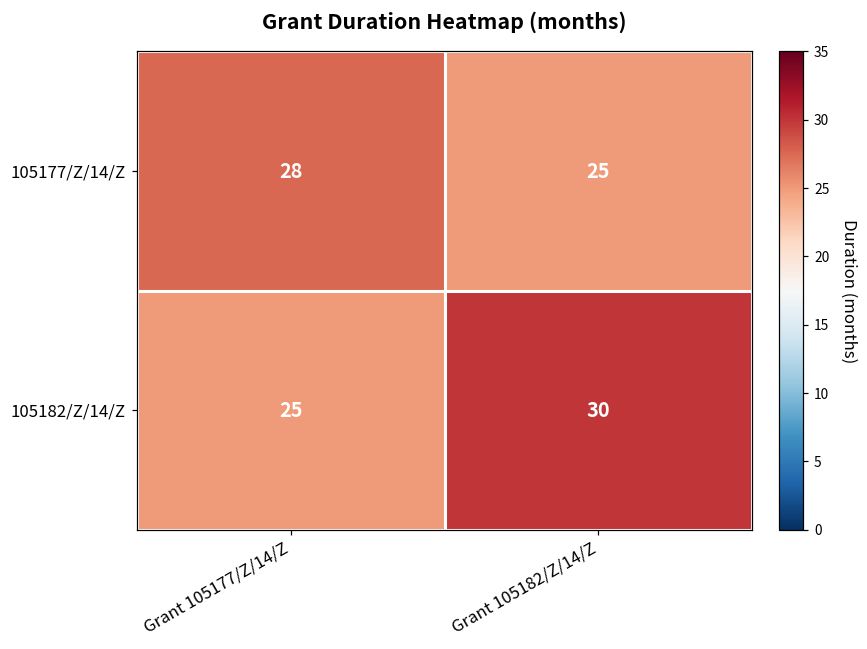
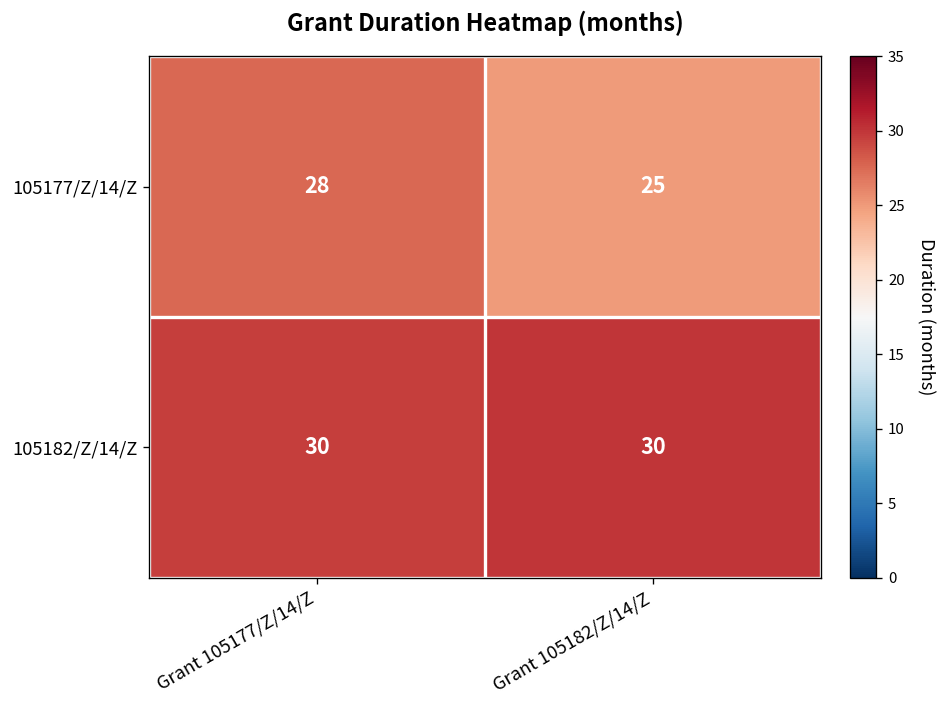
  {
    "105177/Z/14/Z": {
      "Grant 105177/Z/14/Z": 28,
      "Grant 105182/Z/14/Z": 25
    },
    "105182/Z/14/Z": {
-     "Grant 105177/Z/14/Z": 25,
+     "Grant 105177/Z/14/Z": 30,
      "Grant 105182/Z/14/Z": 30
    }
  }
